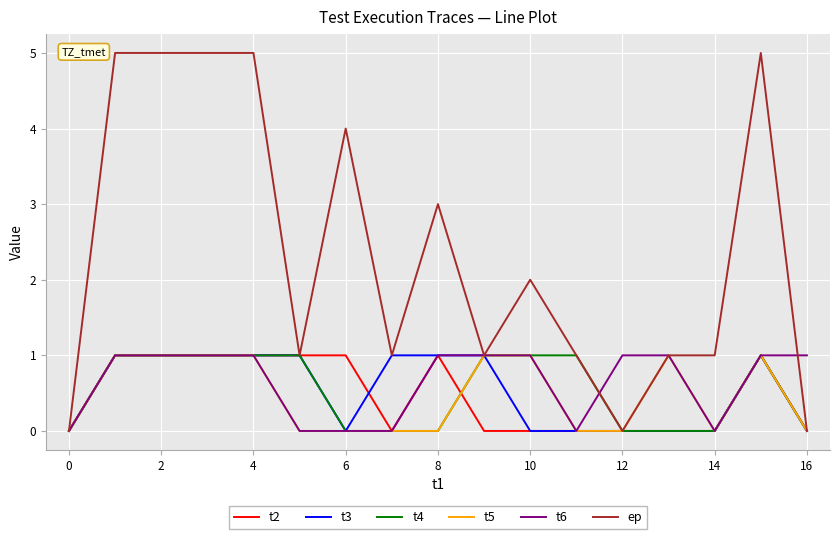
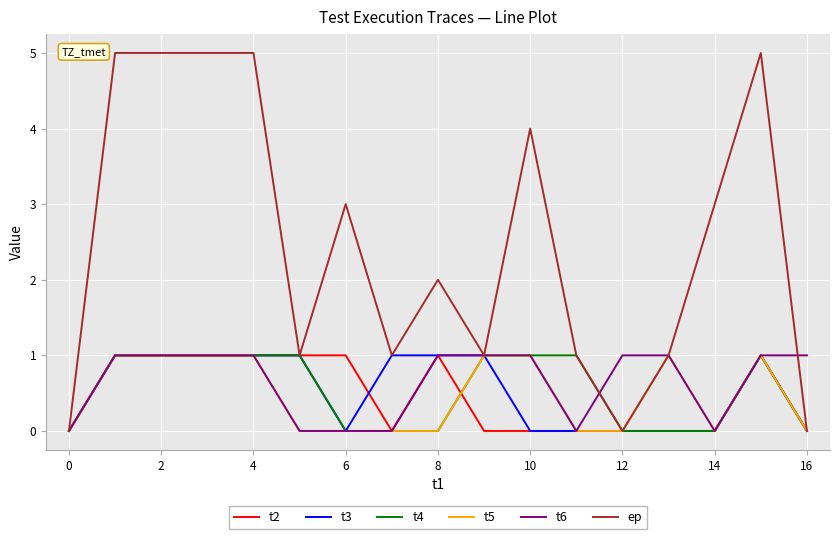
  {
    "t2": {
      "6": 1
    },
    "t6": {
      "12": 1,
      "16": 1
    },
    "ep": {
      "2": 5,
      "4": 5,
-     "6": 4,
-     "8": 3,
-     "10": 2,
-     "14": 1
+     "6": 3,
+     "8": 2,
+     "10": 4,
+     "14": 3
    }
  }
